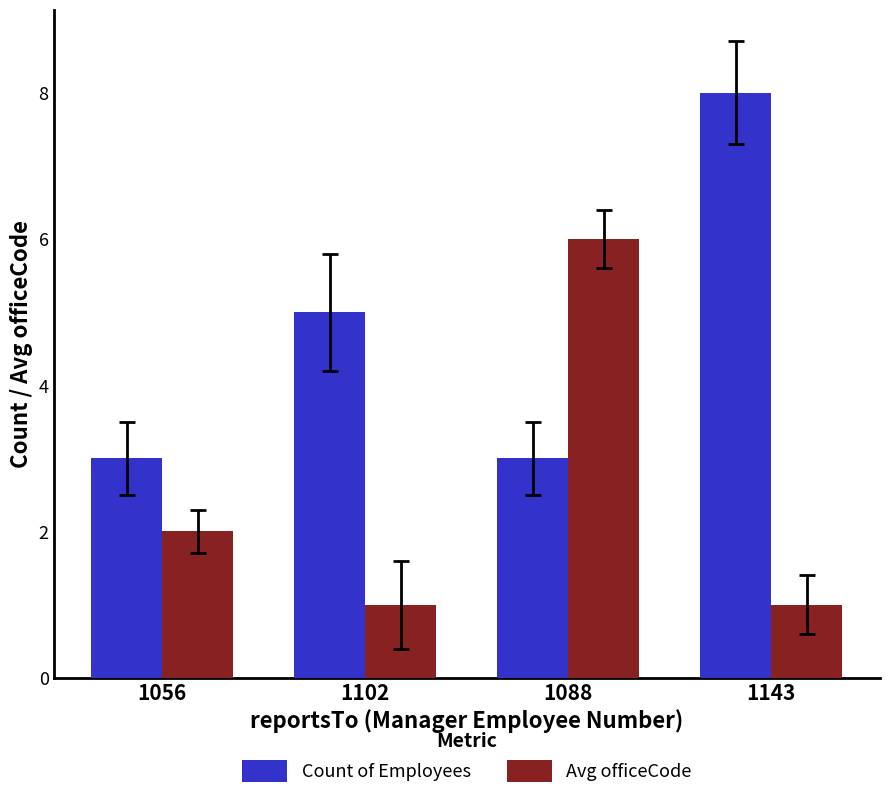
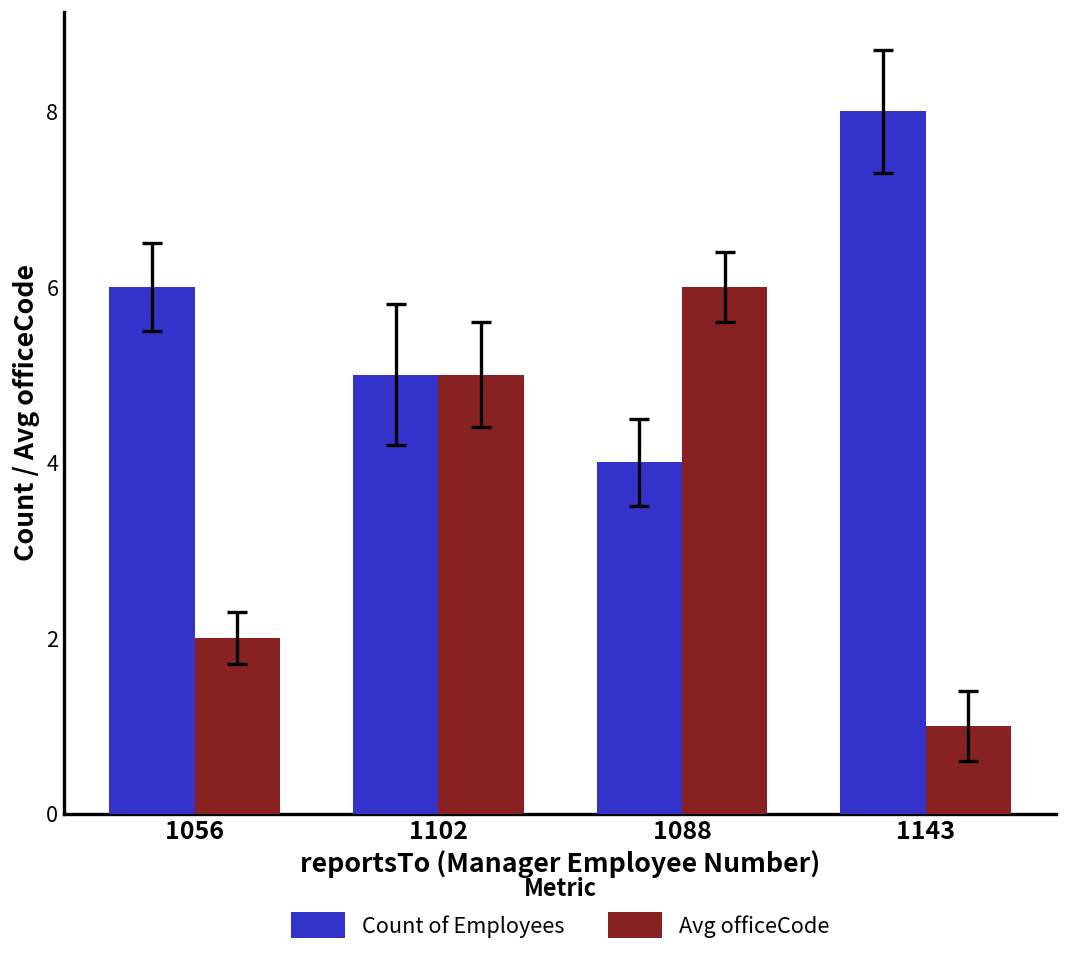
  {
    "Count of Employees": {
-     "1056": 3,
+     "1056": 6,
      "1102": 5,
-     "1088": 3,
+     "1088": 4,
      "1143": 8
    },
    "Avg officeCode": {
      "1056": 2,
-     "1102": 1,
+     "1102": 5,
      "1088": 6,
      "1143": 1
    }
  }
